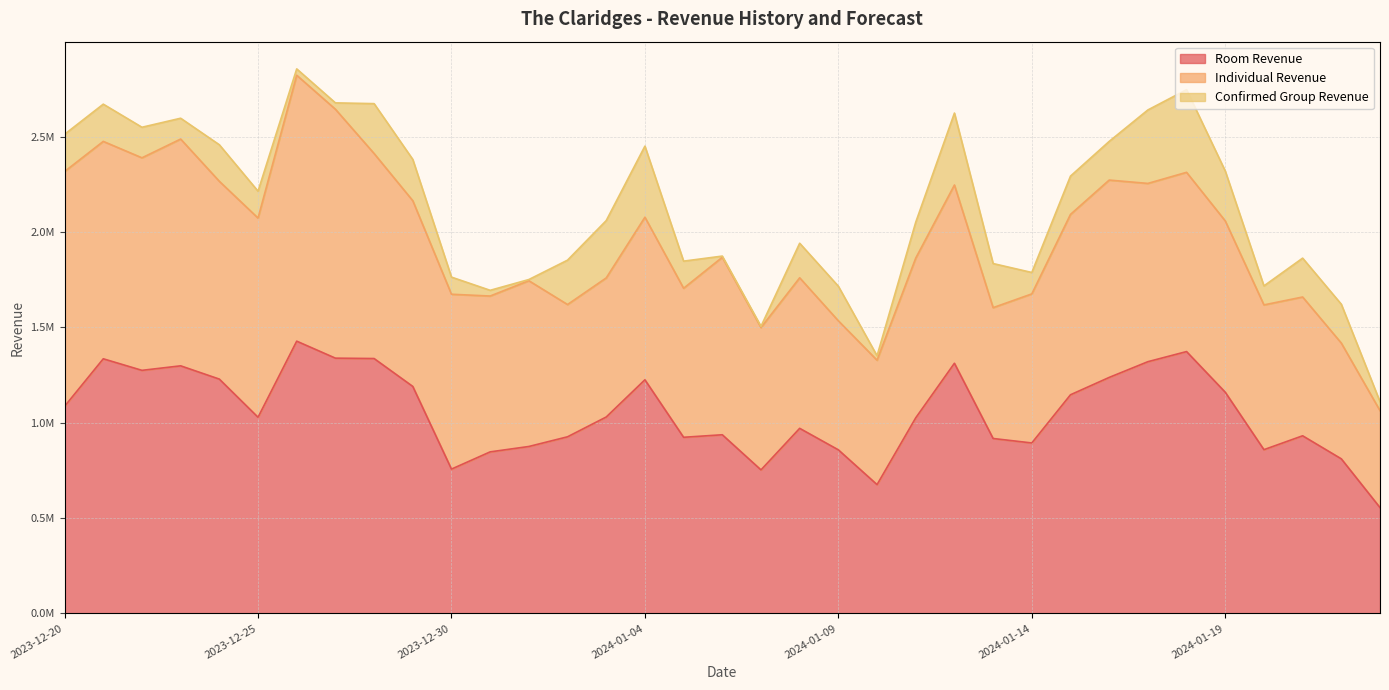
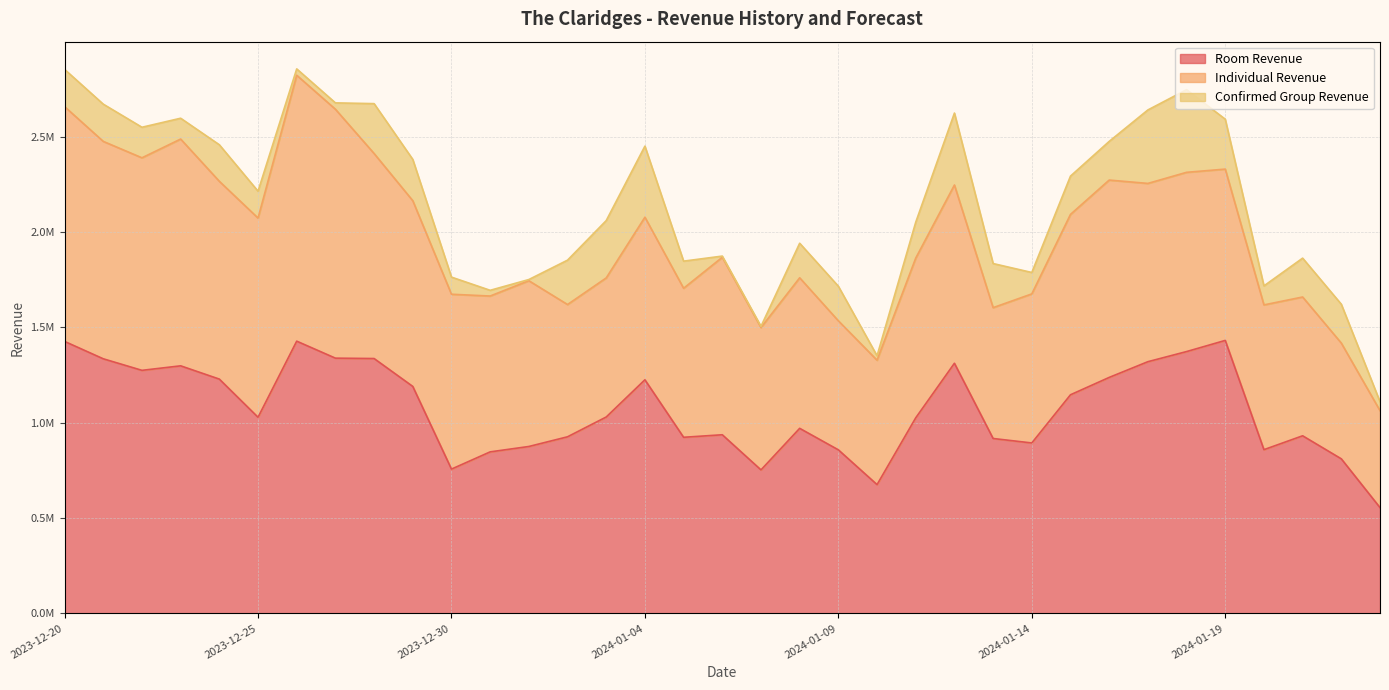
  {
    "Room Revenue": {
-     "2023-12-20": 1090000,
+     "2023-12-20": 1430000,
      "2023-12-25": 1030000,
      "2023-12-30": 760000,
      "2024-01-04": 1230000,
      "2024-01-09": 860000,
      "2024-01-14": 890000,
-     "2024-01-19": 1160000
+     "2024-01-19": 1430000
    }
  }
